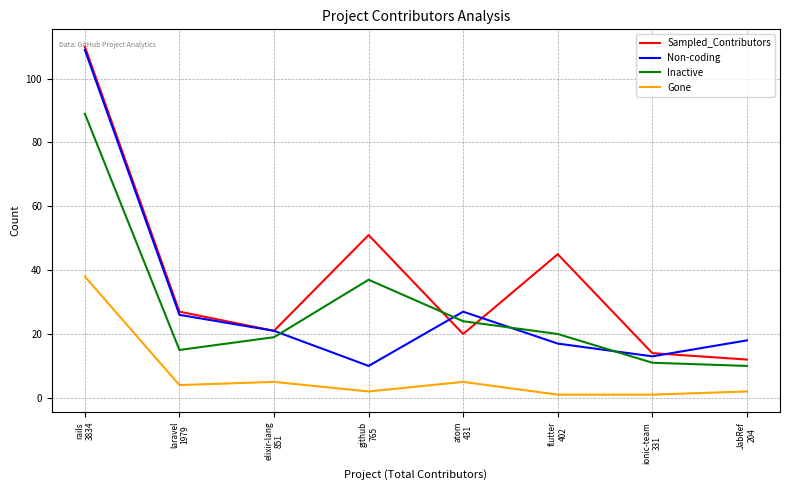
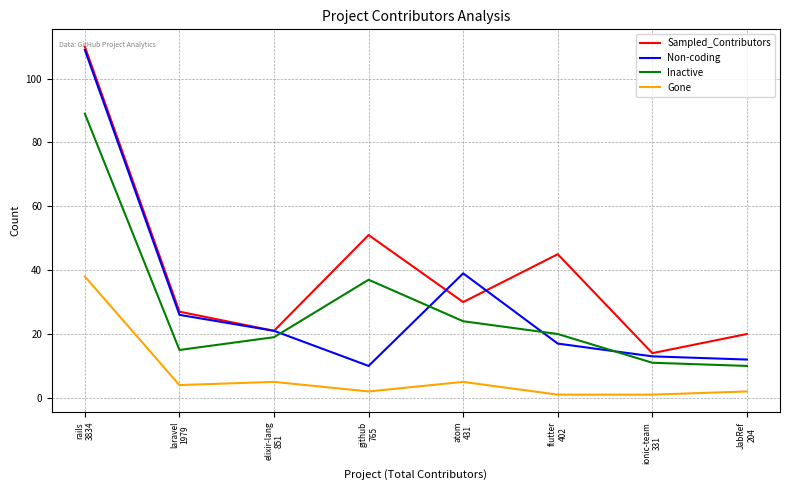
  {
    "Sampled_Contributors": {
      "rails 3834": 110,
      "laravel 1979": 27,
      "github 765": 51,
-     "atom 431": 20,
+     "atom 431": 30,
      "flutter 402": 45,
      "ionic-team 331": 14,
-     "JabRef 204": 12
+     "JabRef 204": 20
    },
    "Non-coding": {
      "rails 3834": 109,
      "laravel 1979": 26,
      "github 765": 10,
-     "atom 431": 27,
+     "atom 431": 39,
      "flutter 402": 17,
      "ionic-team 331": 13,
-     "JabRef 204": 18
+     "JabRef 204": 12
    },
    "Inactive": {
      "rails 3834": 89,
      "laravel 1979": 15,
      "elixir-lang 851": 19,
      "github 765": 37,
      "atom 431": 24,
      "flutter 402": 20,
      "ionic-team 331": 11,
      "JabRef 204": 10
    },
    "Gone": {
      "rails 3834": 38,
      "laravel 1979": 4,
      "elixir-lang 851": 5,
      "github 765": 2,
      "atom 431": 5,
      "flutter 402": 1,
      "ionic-team 331": 1,
      "JabRef 204": 2
    }
  }
